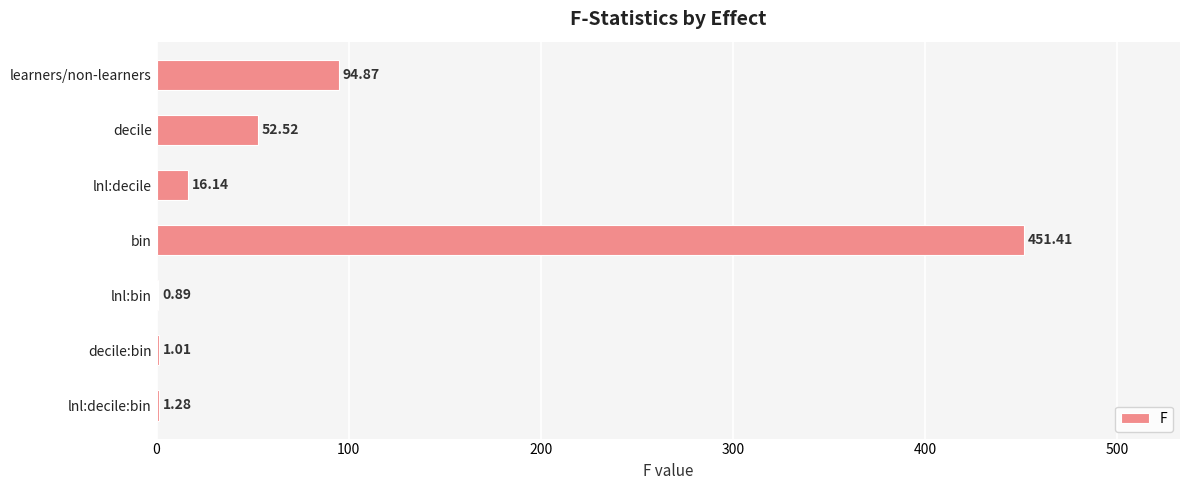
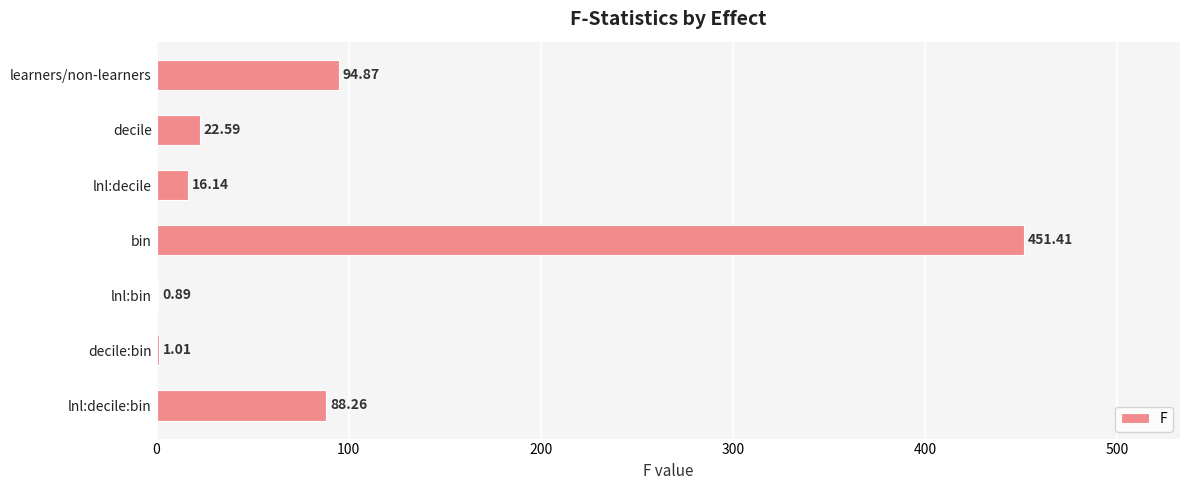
  {
    "learners/non-learners": 94.87,
-   "decile": 52.52,
+   "decile": 22.59,
    "lnl:decile": 16.14,
    "bin": 451.41,
    "lnl:bin": 0.89,
    "decile:bin": 1.01,
-   "lnl:decile:bin": 1.28
+   "lnl:decile:bin": 88.26
  }
